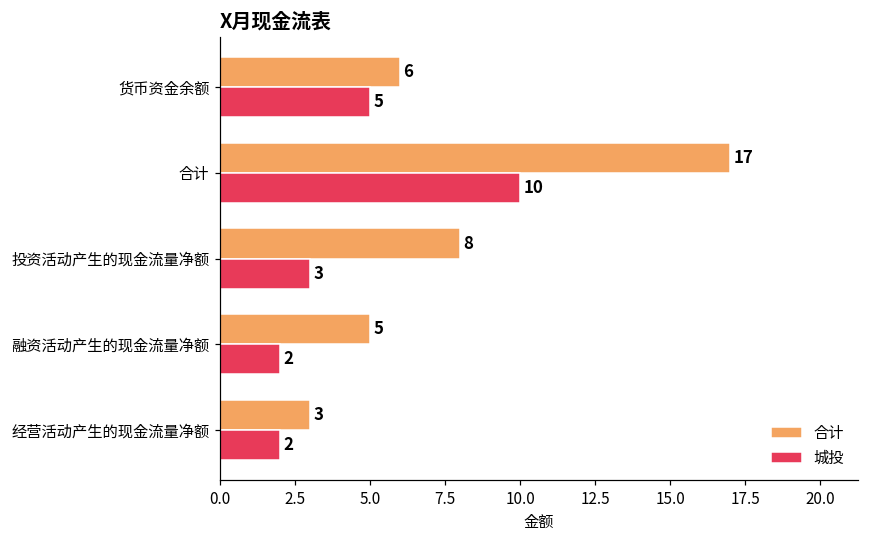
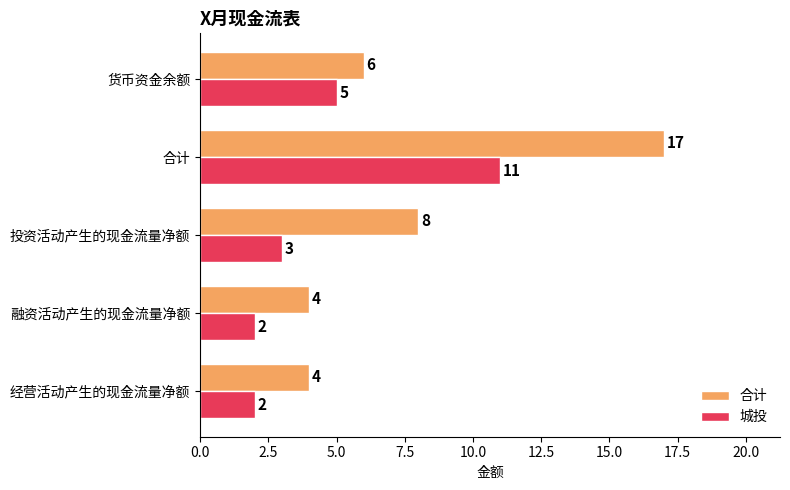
  {
    "合计": {
      "货币资金余额": 6,
      "合计": 17,
      "投资活动产生的现金流量净额": 8,
-     "融资活动产生的现金流量净额": 5,
-     "经营活动产生的现金流量净额": 3
+     "融资活动产生的现金流量净额": 4,
+     "经营活动产生的现金流量净额": 4
    },
    "城投": {
      "货币资金余额": 5,
-     "合计": 10,
+     "合计": 11,
      "投资活动产生的现金流量净额": 3,
      "融资活动产生的现金流量净额": 2,
      "经营活动产生的现金流量净额": 2
    }
  }
